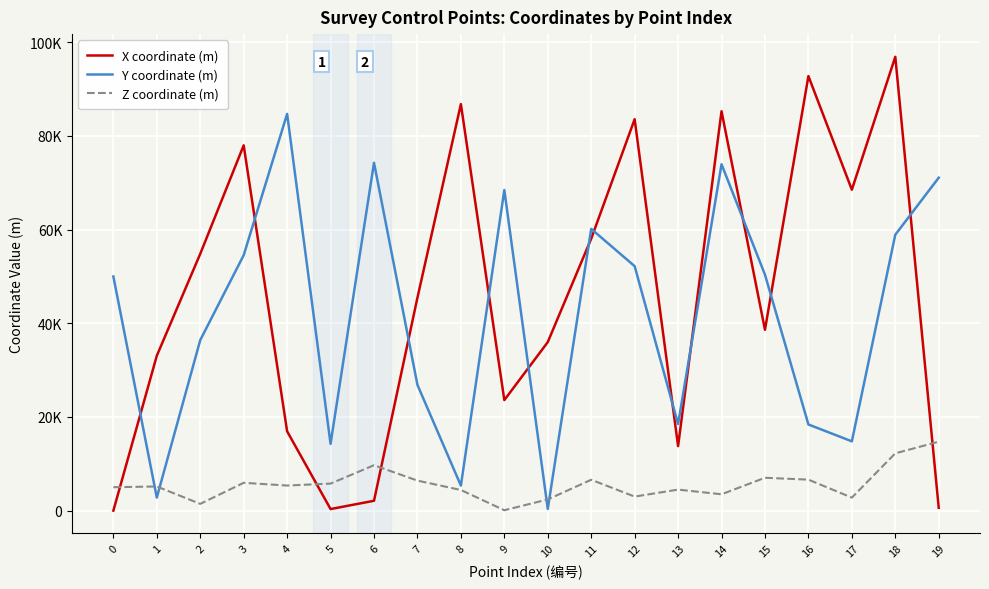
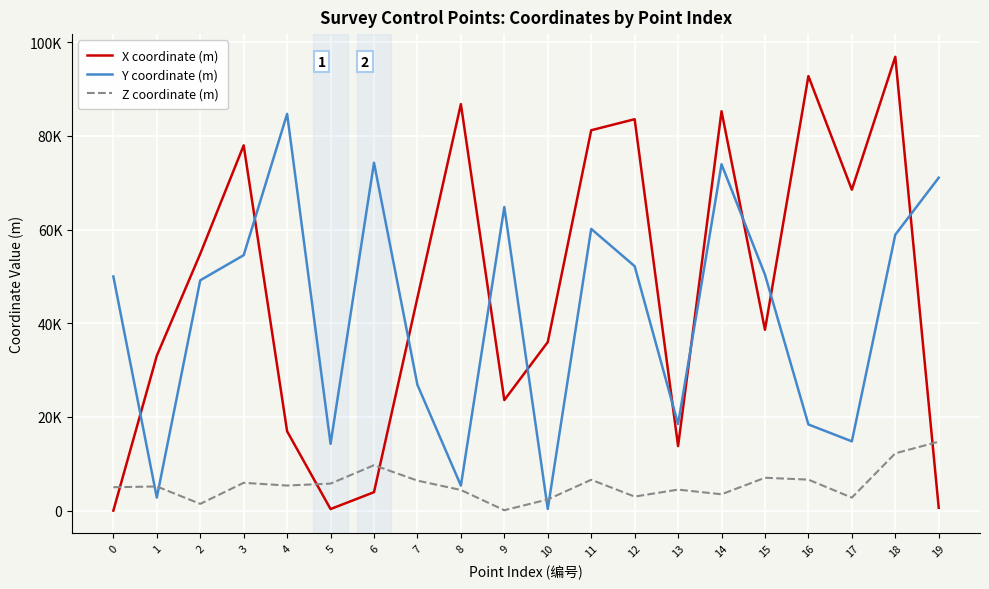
  {
    "X coordinate (m)": {
      "0": 0,
      "1": 33000,
      "2": 55000,
      "3": 78000,
      "4": 17000,
      "5": 0,
-     "6": 2000,
+     "6": 4000,
      "7": 45000,
      "8": 87000,
      "9": 24000,
      "10": 36000,
-     "11": 58000,
+     "11": 81000,
      "12": 84000,
      "13": 14000,
      "14": 85000,
      "15": 39000,
      "16": 93000,
      "17": 69000,
      "18": 97000,
      "19": 1000
    },
    "Y coordinate (m)": {
      "0": 50000,
      "1": 3000,
-     "2": 36000,
+     "2": 49000,
      "3": 55000,
      "4": 85000,
      "5": 14000,
      "6": 74000,
      "7": 27000,
      "8": 5000,
-     "9": 68000,
+     "9": 65000,
      "10": 0,
      "11": 60000,
      "12": 52000,
      "13": 18000,
      "14": 74000,
      "15": 50000,
      "16": 18000,
      "17": 15000,
      "18": 59000,
      "19": 71000
    },
    "Z coordinate (m)": {
      "0": 5000,
      "1": 5000,
      "2": 1000,
      "3": 6000,
      "4": 5000,
      "5": 6000,
      "6": 10000,
      "7": 6000,
      "8": 4000,
      "9": 0,
      "10": 2000,
      "11": 7000,
      "12": 3000,
      "13": 4000,
      "14": 3000,
      "15": 7000,
      "16": 7000,
      "17": 3000,
      "18": 12000,
      "19": 15000
    }
  }
